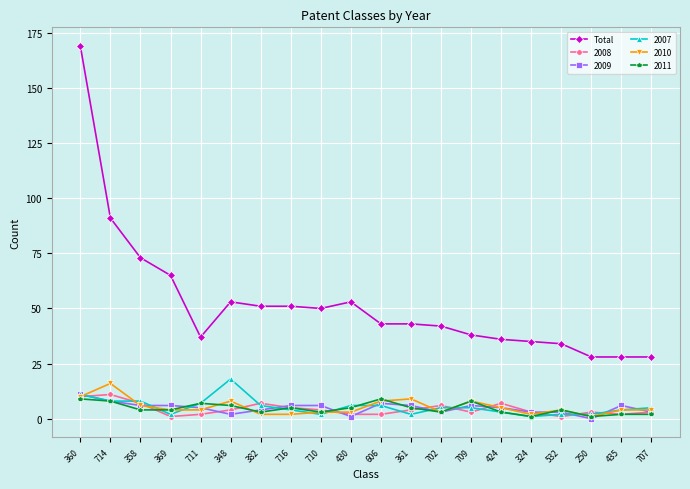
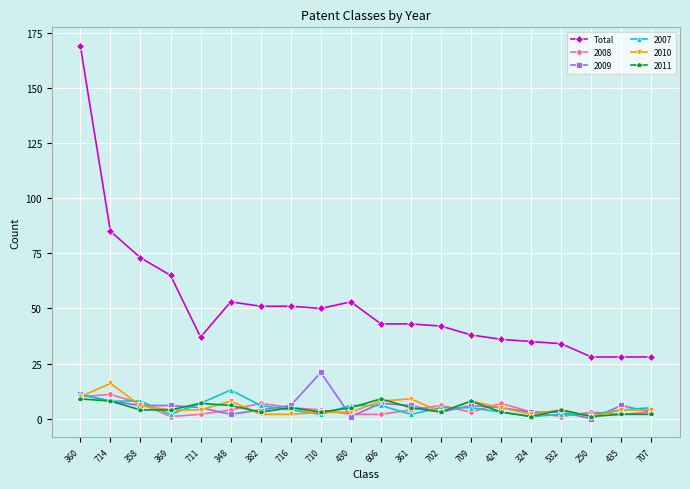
  {
    "Total": {
      "360": 169,
-     "714": 91,
+     "714": 85,
      "358": 73,
      "369": 65,
      "711": 37,
      "348": 53,
      "382": 51,
      "716": 51,
      "710": 50,
      "430": 53,
      "606": 43,
      "361": 43,
      "702": 42,
      "709": 38,
      "424": 36,
      "324": 35,
      "532": 34,
      "250": 28,
      "435": 28,
      "707": 28
    },
    "2008": {
      "714": 11,
      "711": 2,
      "348": 4,
      "606": 2,
      "709": 3,
      "424": 7
    },
    "2009": {
      "369": 6,
      "348": 2,
-     "710": 6,
+     "710": 21,
      "435": 6
    },
    "2007": {
-     "348": 18,
+     "348": 13,
      "361": 2
    },
    "2010": {
      "714": 16,
      "348": 8,
      "716": 2,
      "361": 9
    },
    "2011": {
      "358": 4,
      "348": 6
    }
  }
